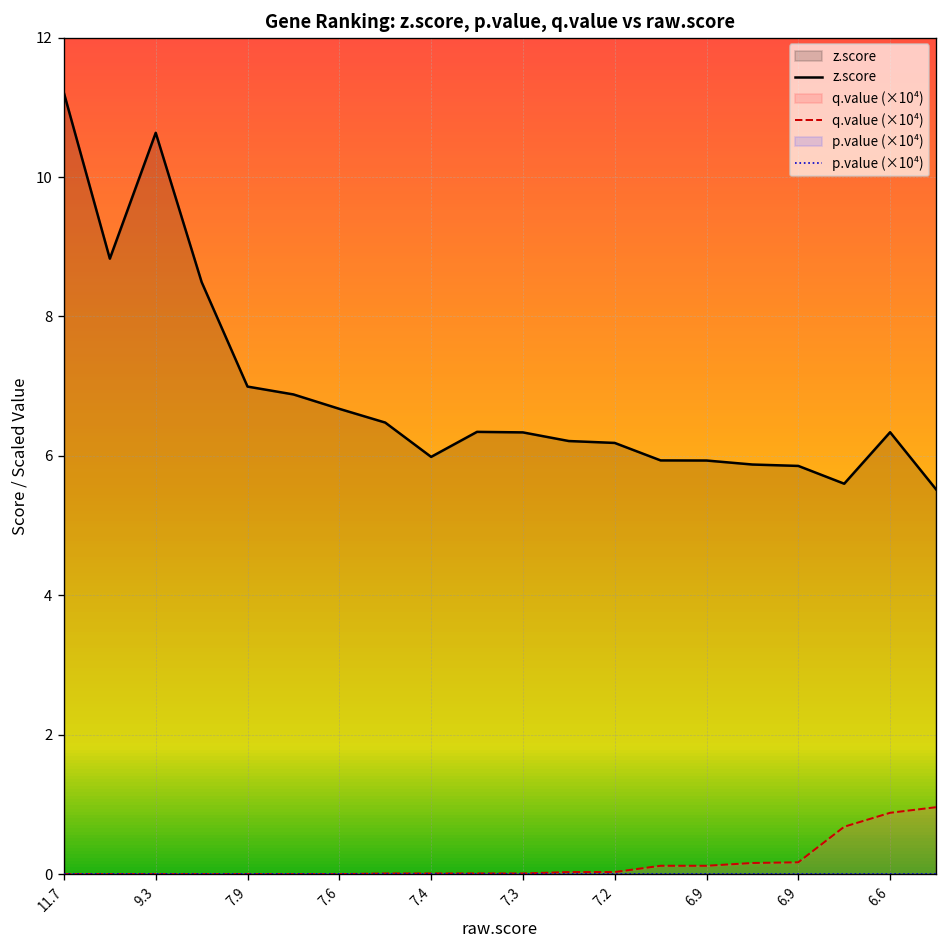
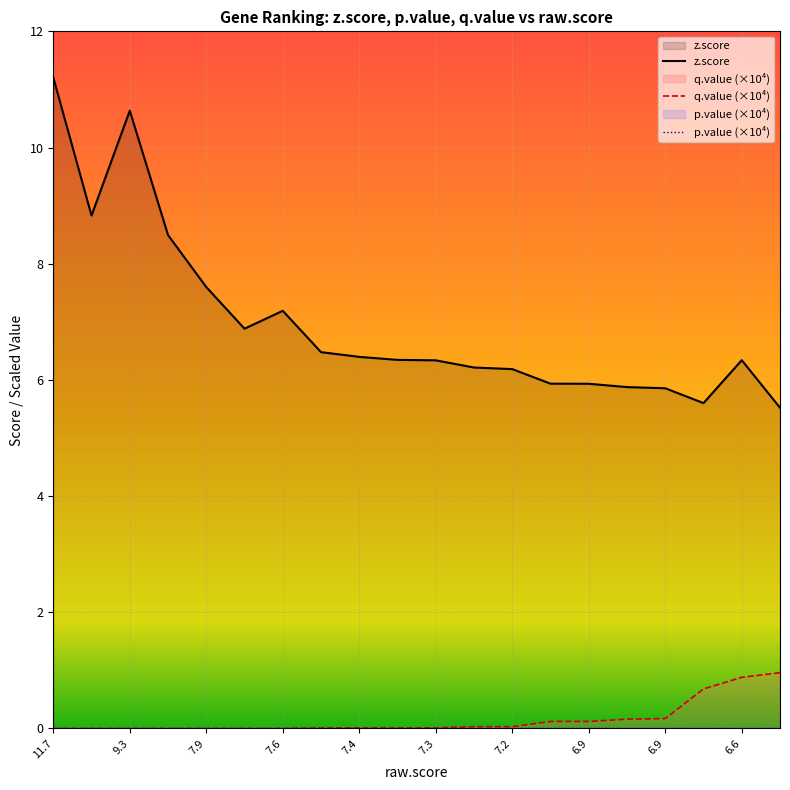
  {
    "z.score": {
      "11.7": 11.2,
      "9.3": 10.6,
-     "7.9": 7.0,
-     "7.6": 6.7,
-     "7.4": 6.0,
+     "7.9": 7.6,
+     "7.6": 7.2,
+     "7.4": 6.4,
      "7.3": 6.3,
      "7.2": 6.2,
      "6.6": 6.3
    }
  }
